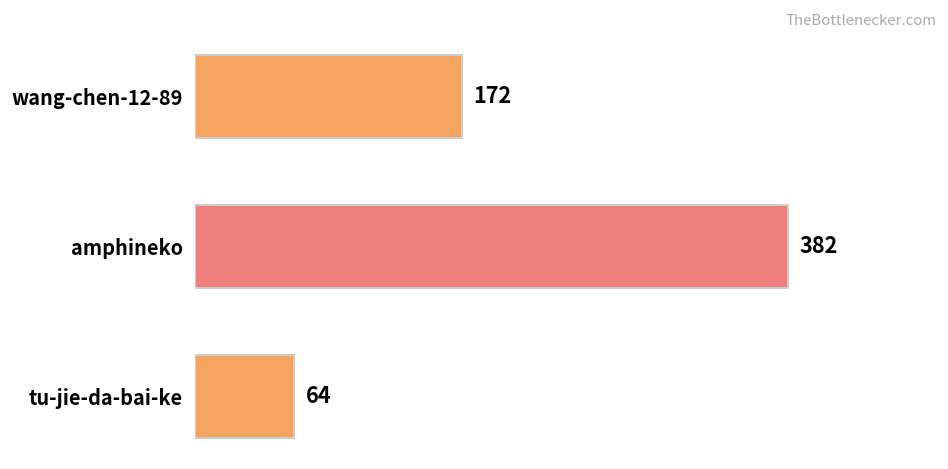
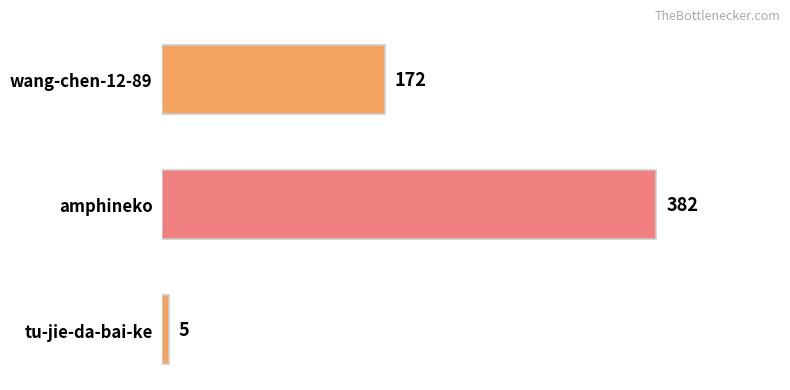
  {
    "wang-chen-12-89": 172,
    "amphineko": 382,
-   "tu-jie-da-bai-ke": 64
+   "tu-jie-da-bai-ke": 5
  }
